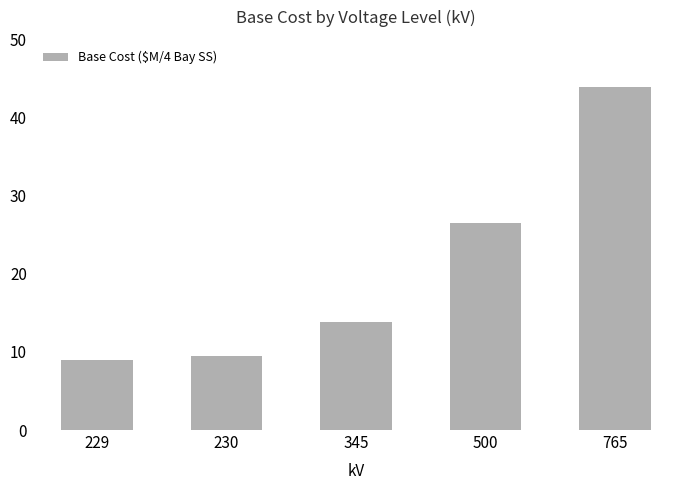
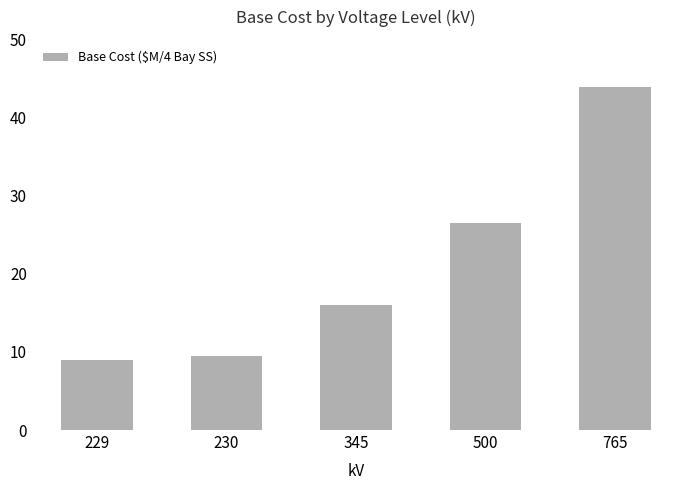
  {
    "229": 9,
    "230": 10,
-   "345": 14,
+   "345": 16,
    "500": 27,
    "765": 44
  }
